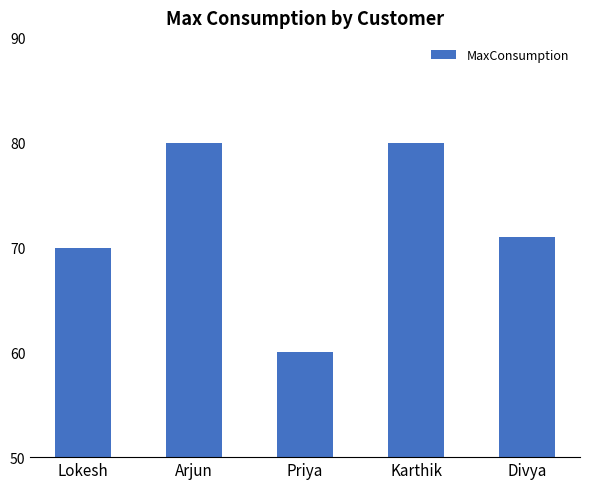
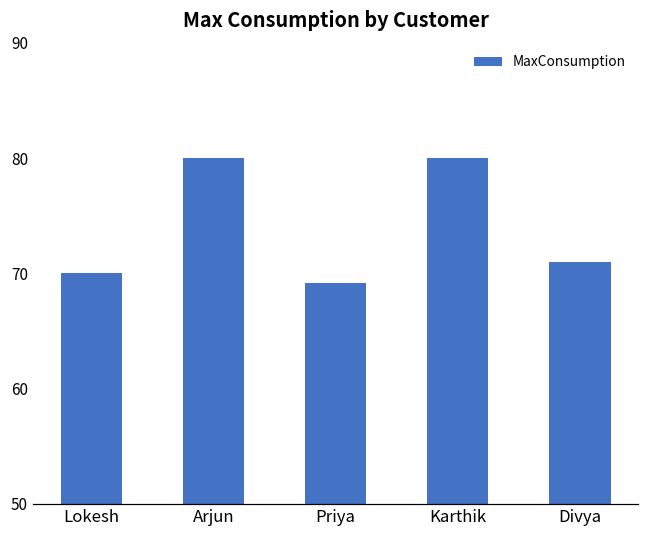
  {
    "Lokesh": 70.0,
    "Arjun": 80.0,
-   "Priya": 60.0,
+   "Priya": 69.2,
    "Karthik": 80.0,
    "Divya": 71.0
  }
